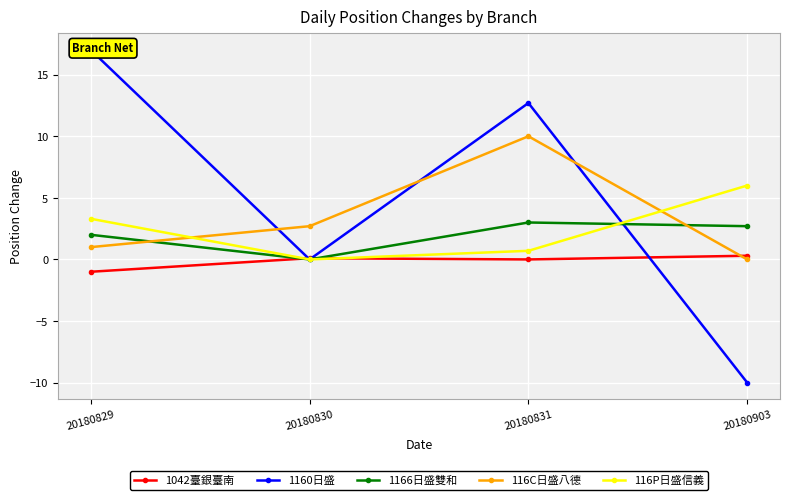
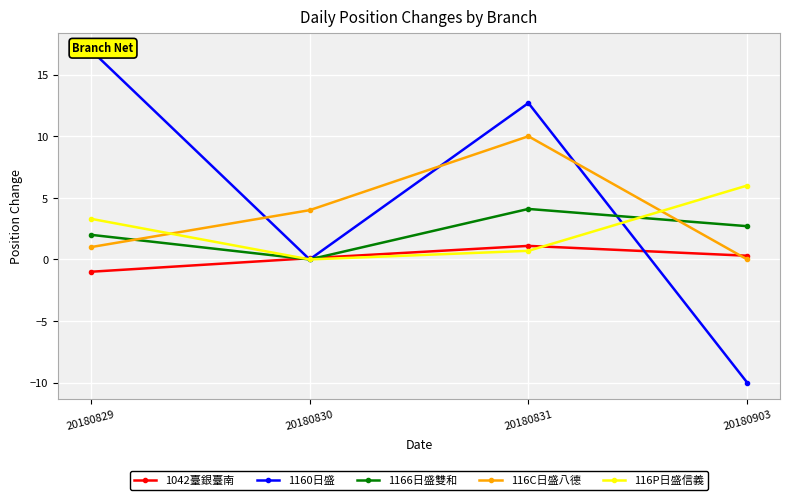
  {
    "1042臺銀臺南": {
      "20180829": -1.0,
-     "20180831": 0.0,
+     "20180831": 1.1,
      "20180903": 0.3
    },
    "1160日盛": {
      "20180831": 12.7,
      "20180903": -10.0
    },
    "1166日盛雙和": {
      "20180829": 2.0,
-     "20180831": 3.0,
+     "20180831": 4.1,
      "20180903": 2.7
    },
    "116C日盛八德": {
      "20180829": 1.0,
-     "20180830": 2.7,
+     "20180830": 4.0,
      "20180831": 10.0,
      "20180903": 0.0
    },
    "116P日盛信義": {
      "20180829": 3.3,
      "20180831": 0.7,
      "20180903": 6.0
    }
  }
